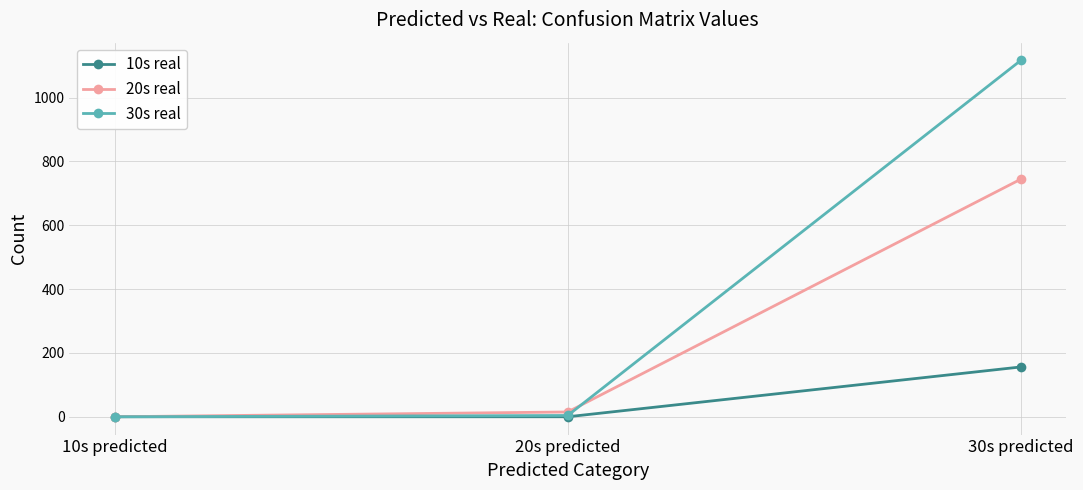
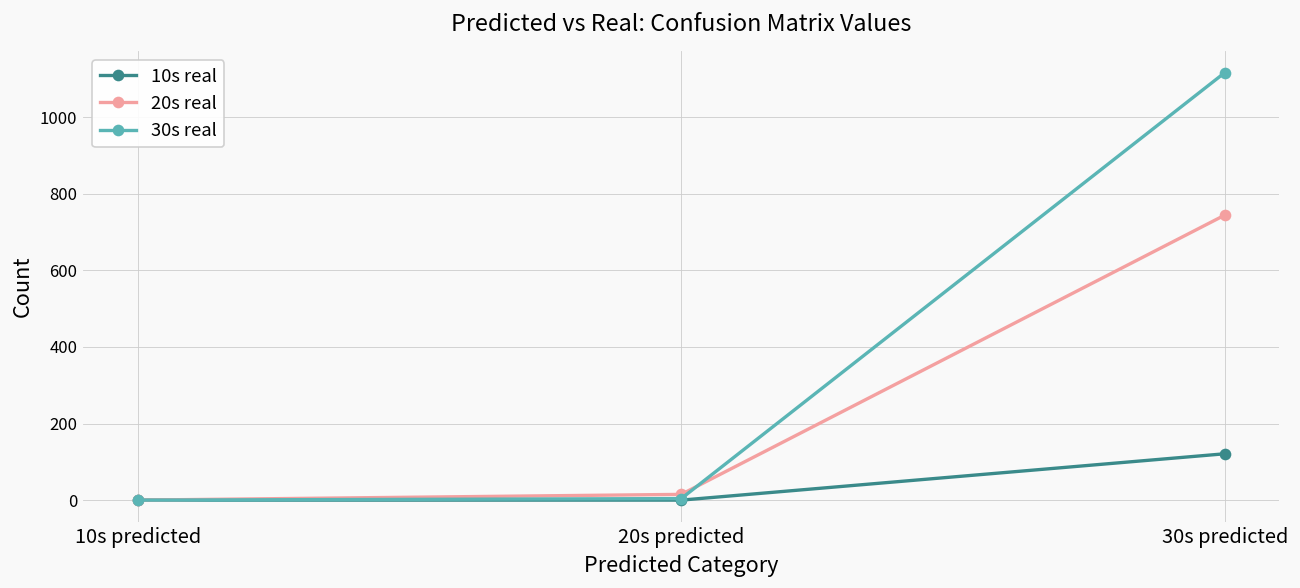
  {
    "10s real": {
-     "30s predicted": 160
+     "30s predicted": 120
    },
    "20s real": {
      "20s predicted": 20,
      "30s predicted": 740
    },
    "30s real": {
      "30s predicted": 1120
    }
  }
